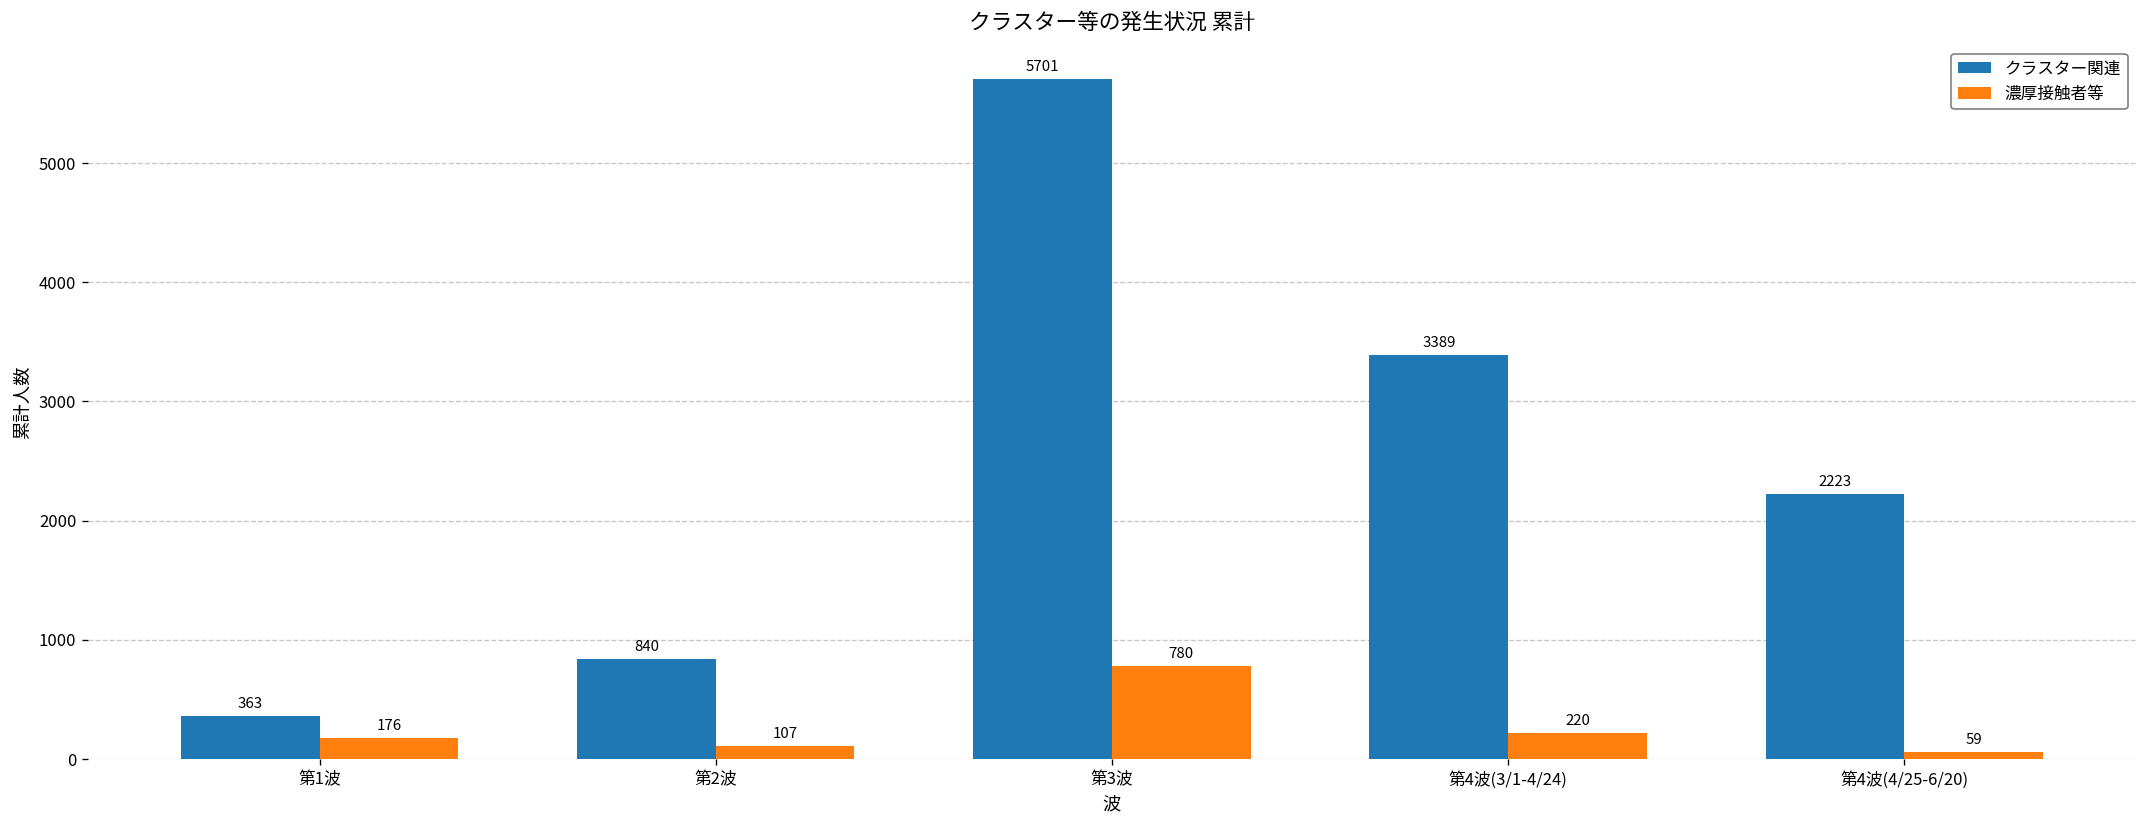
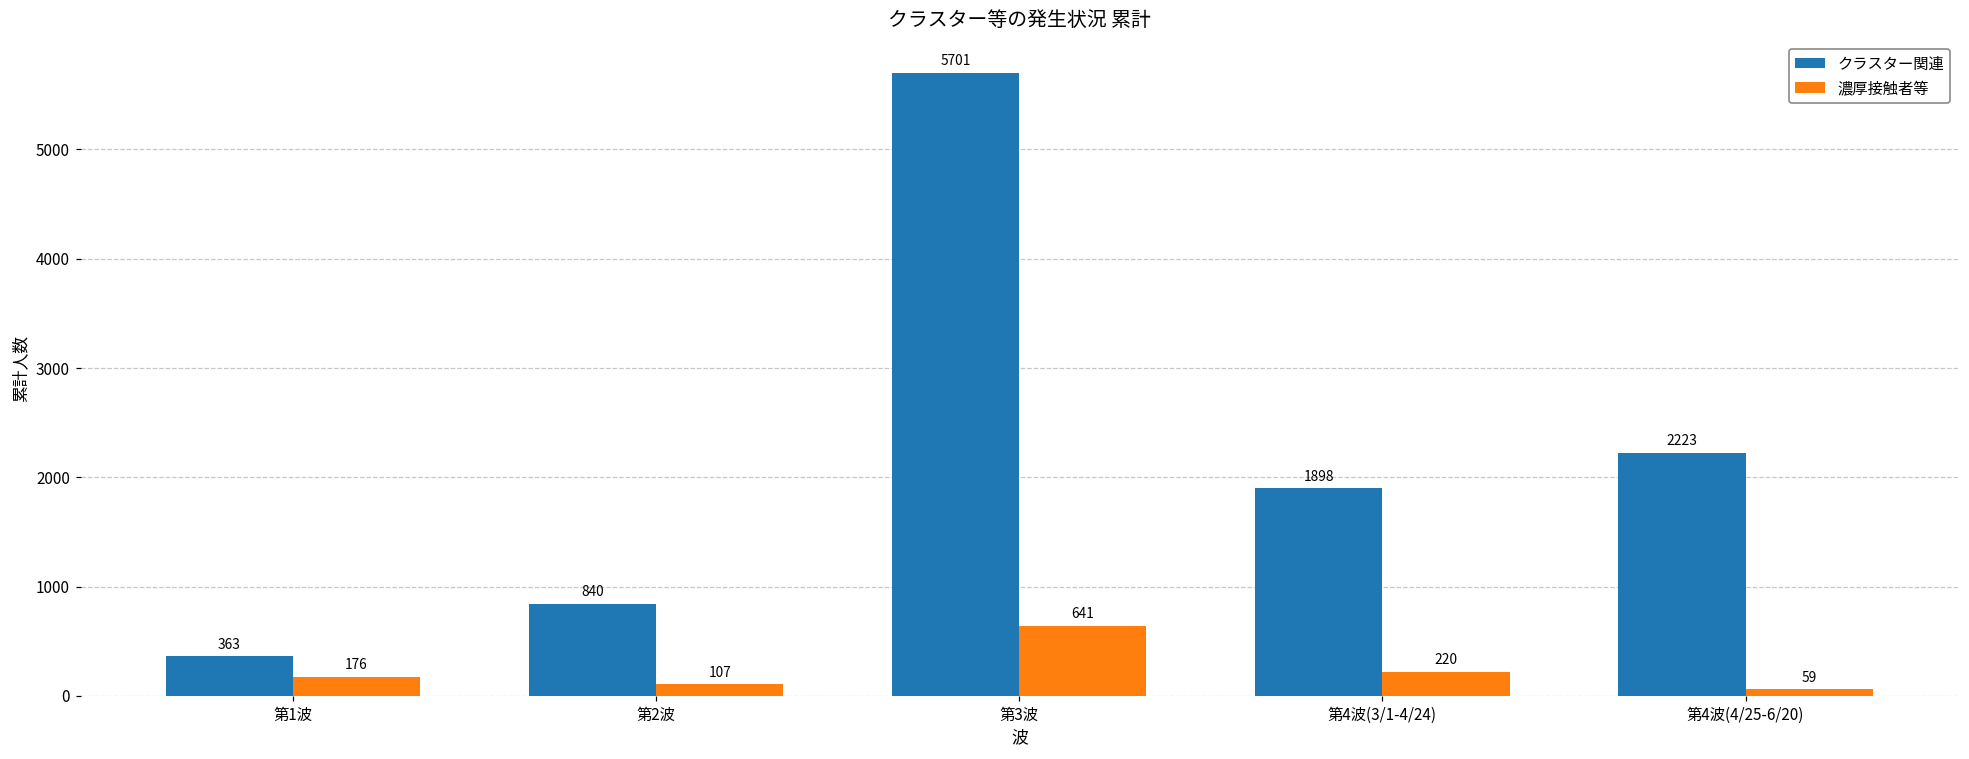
  {
    "クラスター関連": {
      "第1波": 363,
      "第2波": 840,
      "第3波": 5701,
-     "第4波(3/1-4/24)": 3389,
+     "第4波(3/1-4/24)": 1898,
      "第4波(4/25-6/20)": 2223
    },
    "濃厚接触者等": {
      "第1波": 176,
      "第2波": 107,
-     "第3波": 780,
+     "第3波": 641,
      "第4波(3/1-4/24)": 220,
      "第4波(4/25-6/20)": 59
    }
  }
